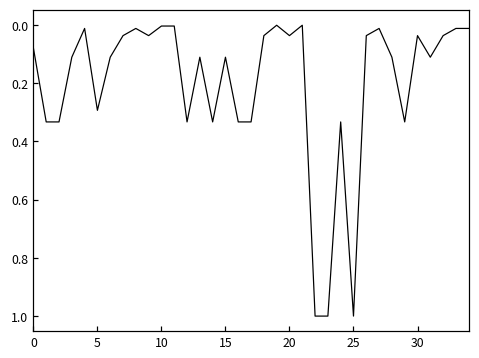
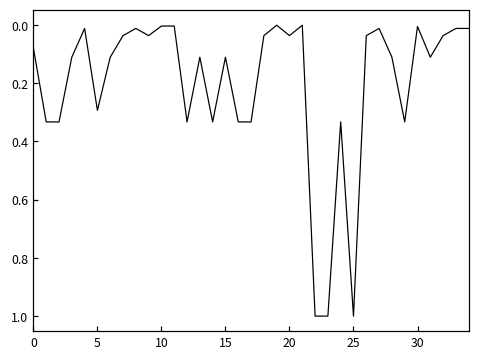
  {
    "0": 0.08,
    "5": 0.29,
    "10": 0.00,
    "15": 0.11,
    "20": 0.04,
    "25": 1.00,
-   "30": 0.04
+   "30": 0.01
  }
